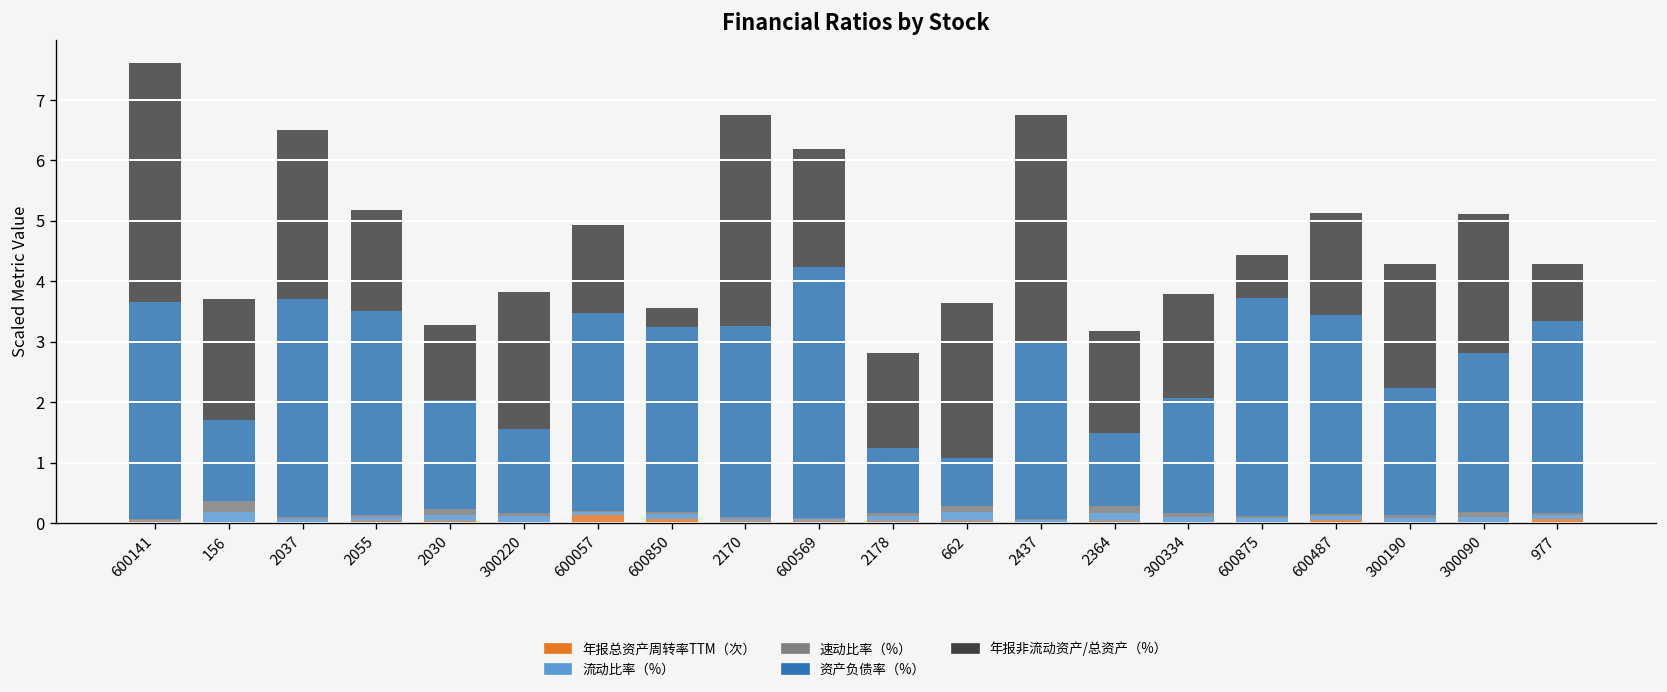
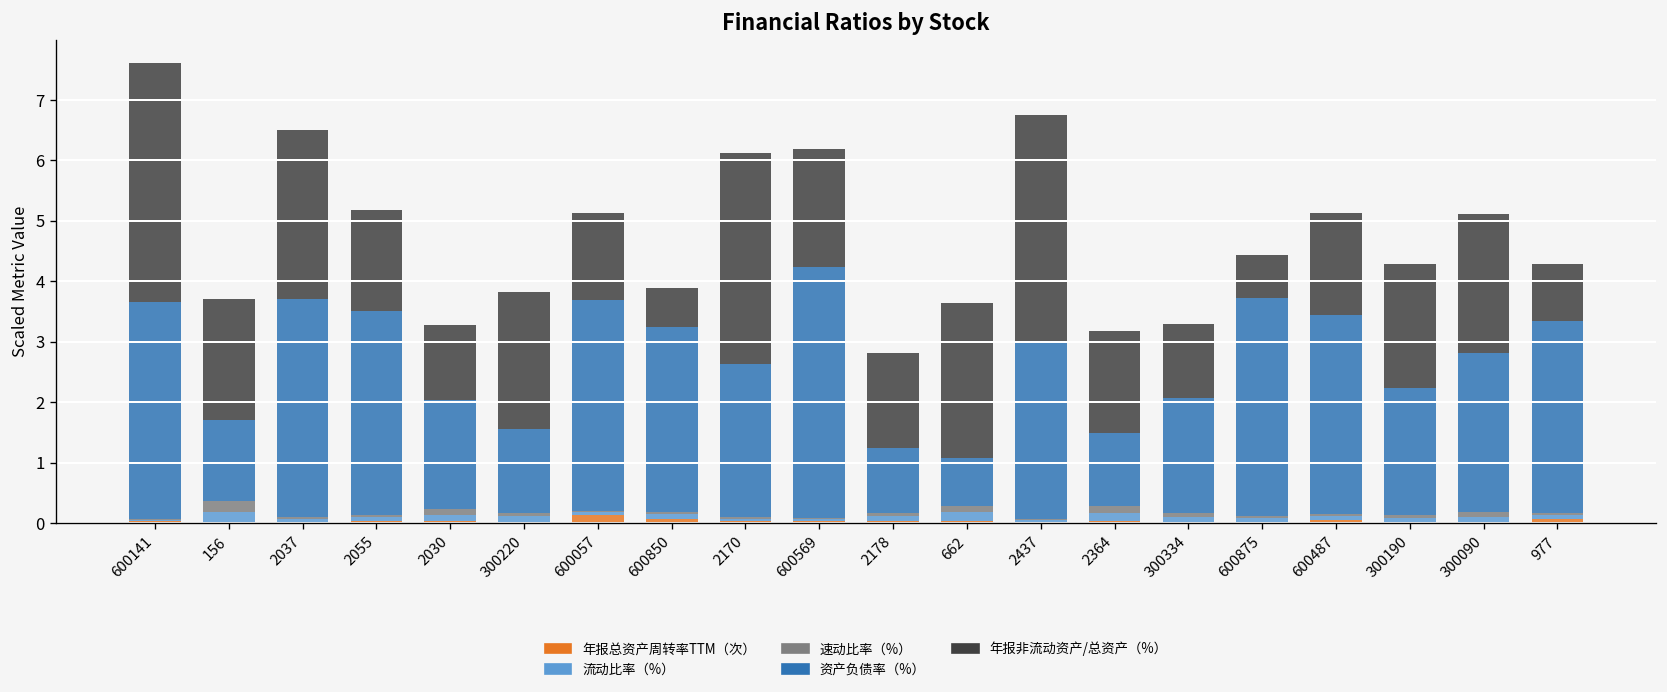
  {
    "年报总资产周转率TTM（次）": {
      "600057": 0.1,
      "600850": 0.1,
      "977": 0.1
    },
    "流动比率（%）": {
      "156": 0.2,
      "2055": 0.1,
      "2030": 0.1,
      "300220": 0.1,
      "600057": 0.1,
      "600850": 0.1,
      "2178": 0.1,
      "662": 0.2,
      "2364": 0.1,
      "300334": 0.1,
      "600875": 0.1,
      "600487": 0.1,
      "300190": 0.1,
      "300090": 0.1,
      "977": 0.1
    },
    "速动比率（%）": {
      "156": 0.2,
      "2030": 0.1,
      "300220": 0.1,
      "662": 0.1,
      "2364": 0.1,
      "300334": 0.1,
      "300090": 0.1
    },
    "资产负债率（%）": {
      "600141": 3.6,
      "156": 1.3,
      "2037": 3.6,
      "2055": 3.4,
      "2030": 1.8,
      "300220": 1.4,
-     "600057": 3.3,
+     "600057": 3.5,
      "600850": 3.1,
-     "2170": 3.2,
+     "2170": 2.5,
      "600569": 4.2,
      "2178": 1.1,
      "662": 0.8,
      "2437": 2.9,
      "2364": 1.2,
      "300334": 1.9,
      "600875": 3.6,
      "600487": 3.3,
      "300190": 2.1,
      "300090": 2.6,
      "977": 3.2
    },
    "年报非流动资产/总资产（%）": {
      "600141": 4.0,
      "156": 2.0,
      "2037": 2.8,
      "2055": 1.7,
      "2030": 1.2,
      "300220": 2.3,
      "600057": 1.4,
-     "600850": 0.3,
+     "600850": 0.6,
      "2170": 3.5,
      "600569": 1.9,
      "2178": 1.6,
      "662": 2.6,
      "2437": 3.8,
      "2364": 1.7,
-     "300334": 1.7,
+     "300334": 1.2,
      "600875": 0.7,
      "600487": 1.7,
      "300190": 2.0,
      "300090": 2.3,
      "977": 0.9
    }
  }
